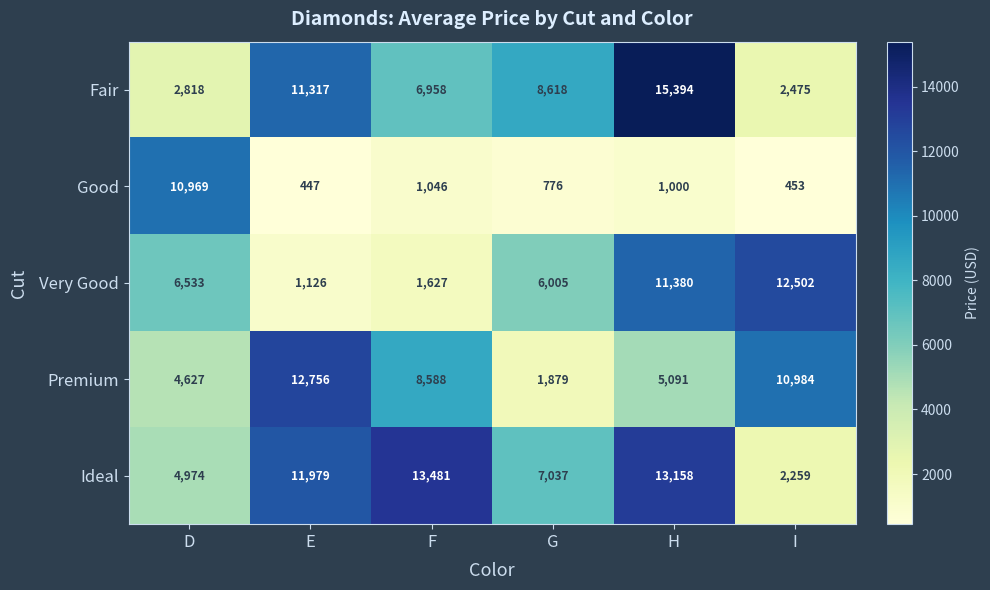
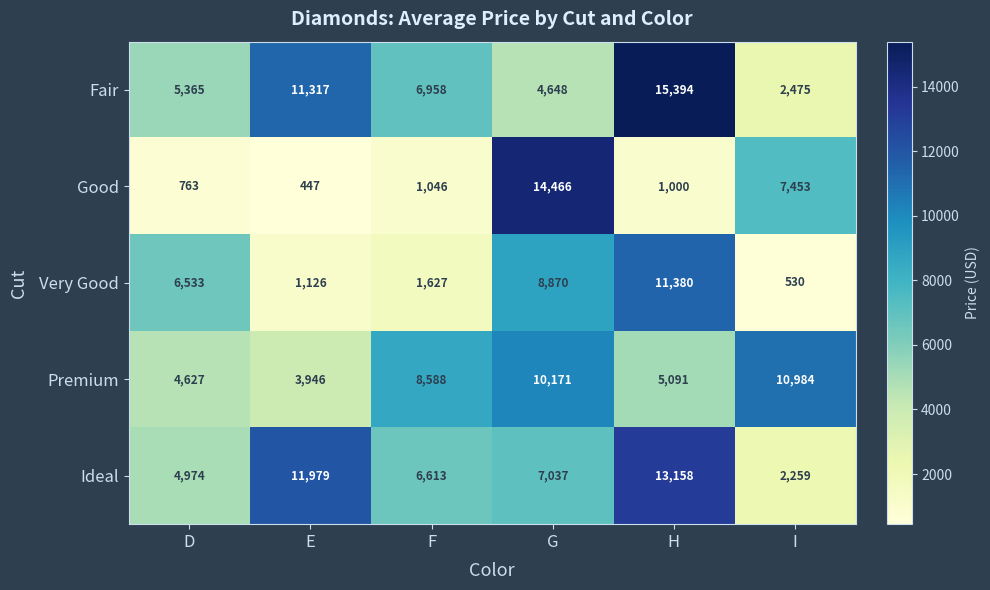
  {
    "Fair": {
-     "D": "2,818",
+     "D": "5,365",
      "E": "11,317",
      "F": "6,958",
-     "G": "8,618",
+     "G": "4,648",
      "H": "15,394",
      "I": "2,475"
    },
    "Good": {
-     "D": "10,969",
+     "D": "763",
      "E": "447",
      "F": "1,046",
-     "G": "776",
+     "G": "14,466",
      "H": "1,000",
-     "I": "453"
+     "I": "7,453"
    },
    "Very Good": {
      "D": "6,533",
      "E": "1,126",
      "F": "1,627",
-     "G": "6,005",
+     "G": "8,870",
      "H": "11,380",
-     "I": "12,502"
+     "I": "530"
    },
    "Premium": {
      "D": "4,627",
-     "E": "12,756",
+     "E": "3,946",
      "F": "8,588",
-     "G": "1,879",
+     "G": "10,171",
      "H": "5,091",
      "I": "10,984"
    },
    "Ideal": {
      "D": "4,974",
      "E": "11,979",
-     "F": "13,481",
+     "F": "6,613",
      "G": "7,037",
      "H": "13,158",
      "I": "2,259"
    }
  }
